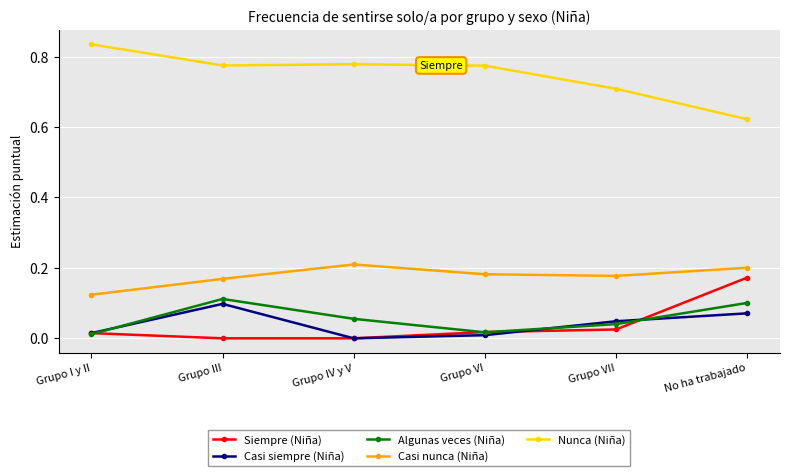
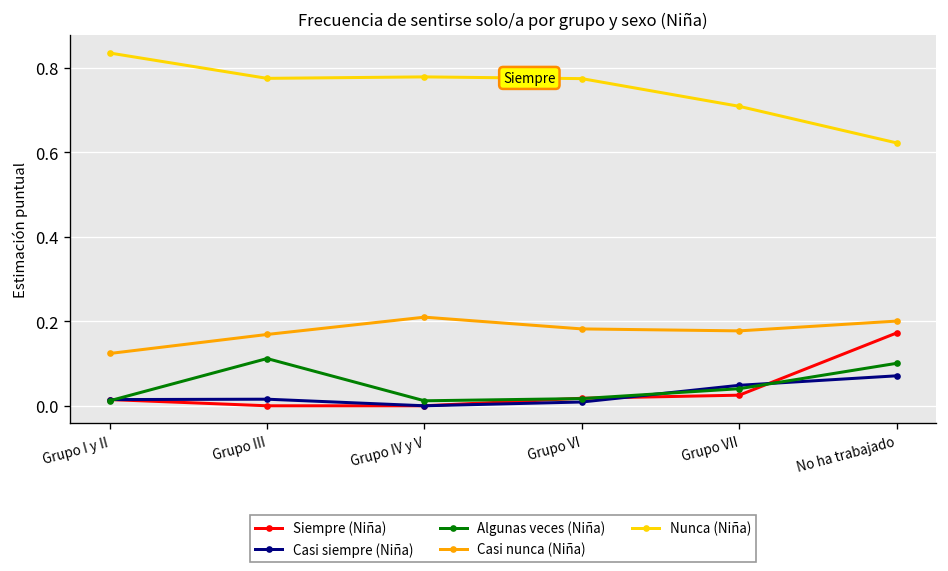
  {
    "Siempre (Niña)": {
      "Grupo III": 0.00,
      "Grupo VII": 0.03,
      "No ha trabajado": 0.17
    },
    "Casi siempre (Niña)": {
-     "Grupo III": 0.10,
+     "Grupo III": 0.02,
      "Grupo VI": 0.01,
      "Grupo VII": 0.05,
      "No ha trabajado": 0.07
    },
    "Algunas veces (Niña)": {
      "Grupo III": 0.11,
-     "Grupo IV y V": 0.06,
+     "Grupo IV y V": 0.01,
      "Grupo VII": 0.04,
      "No ha trabajado": 0.10
    }
  }
